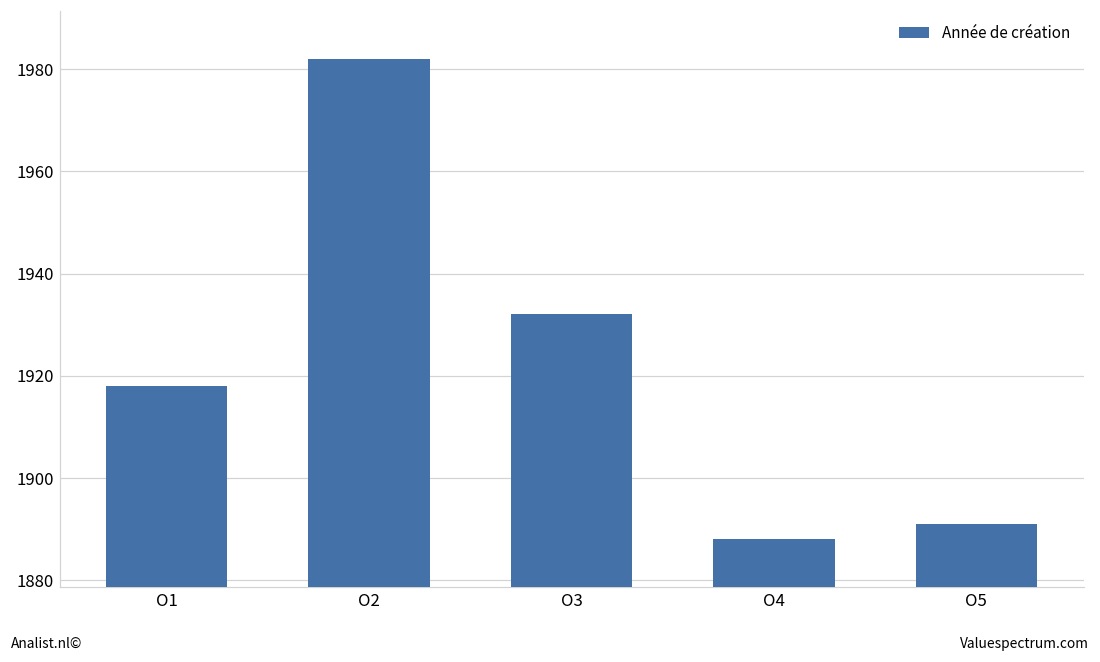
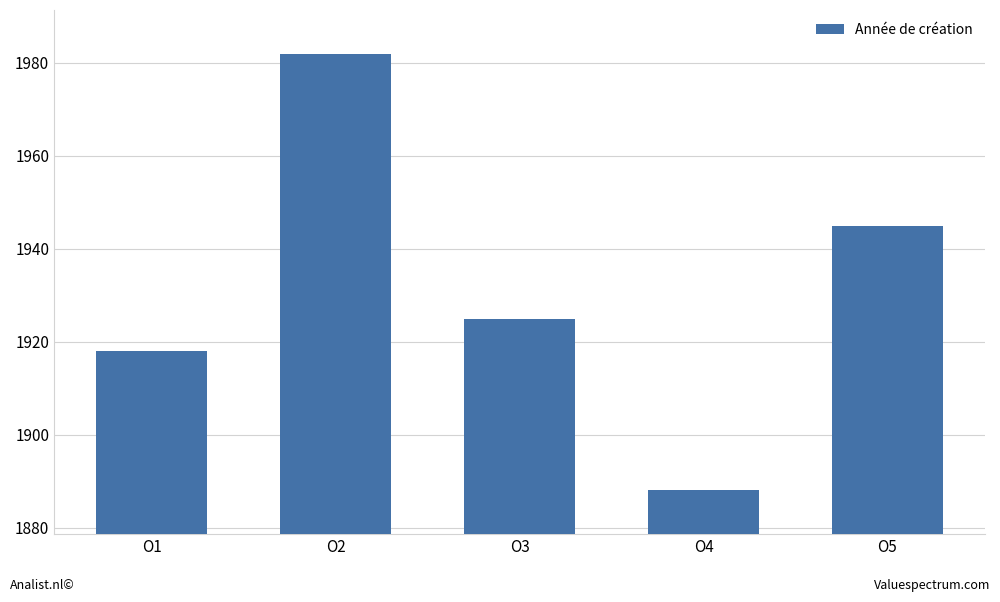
  {
    "O1": 1918,
    "O2": 1982,
-   "O3": 1932,
+   "O3": 1925,
    "O4": 1888,
-   "O5": 1891
+   "O5": 1945
  }
